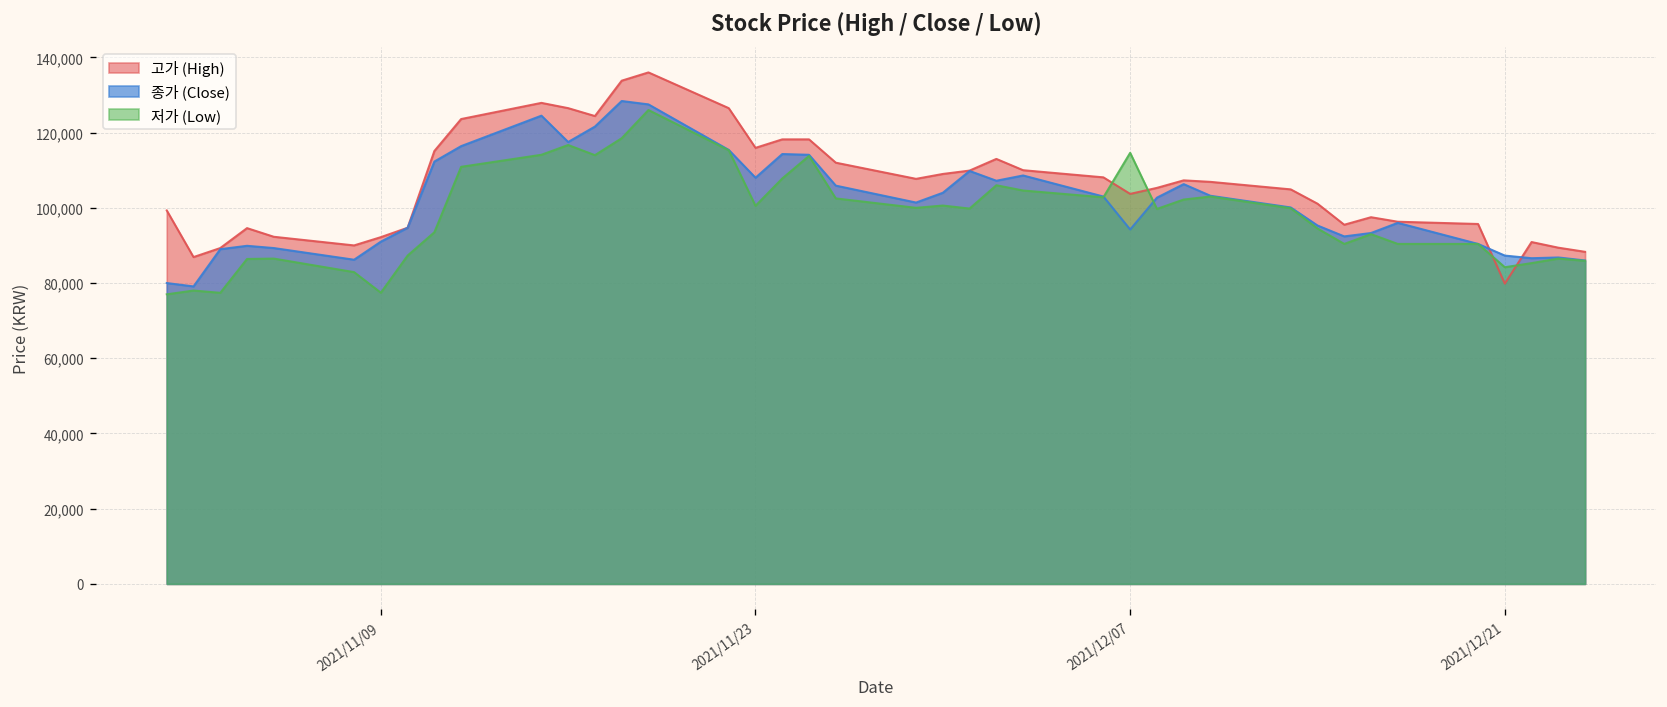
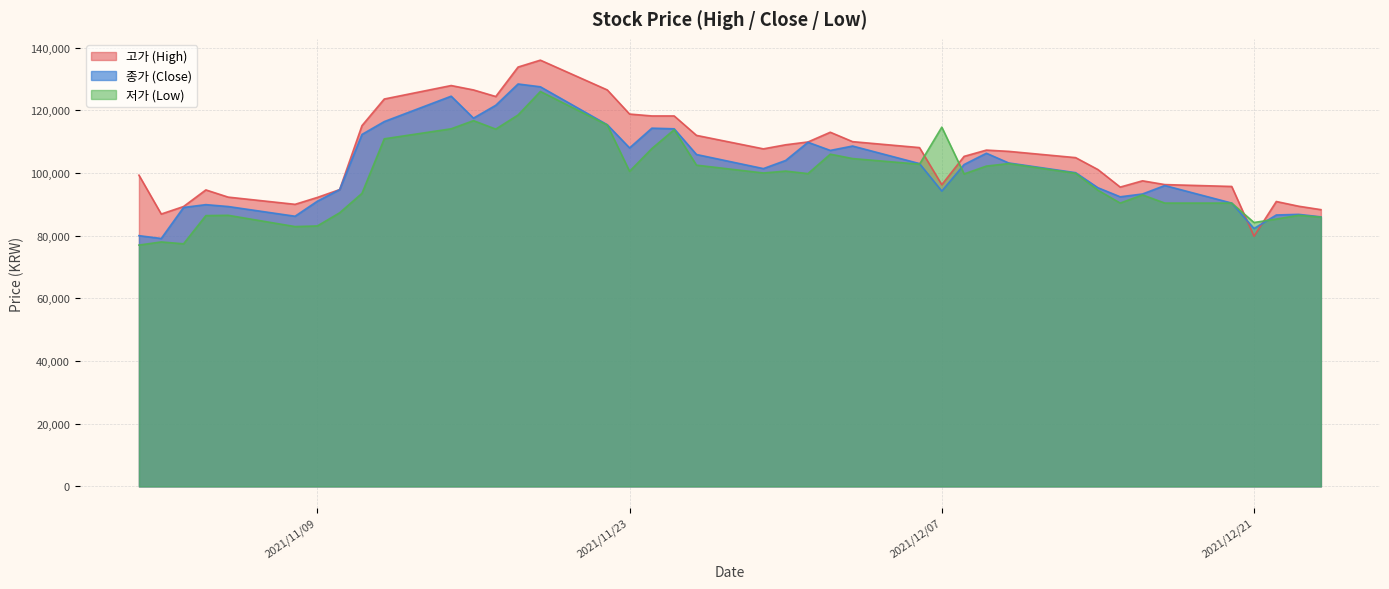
  {
    "고가 (High)": {
      "2021/11/09": "92,000",
-     "2021/11/23": "116,000",
-     "2021/12/07": "104,000",
+     "2021/11/23": "119,000",
+     "2021/12/07": "96,000",
      "2021/12/21": "80,000"
    },
    "종가 (Close)": {
      "2021/11/09": "91,000",
      "2021/11/23": "108,000",
      "2021/12/07": "94,000",
-     "2021/12/21": "87,000"
+     "2021/12/21": "82,000"
    },
    "저가 (Low)": {
-     "2021/11/09": "77,000",
+     "2021/11/09": "83,000",
      "2021/11/23": "101,000",
      "2021/12/07": "115,000",
      "2021/12/21": "84,000"
    }
  }
